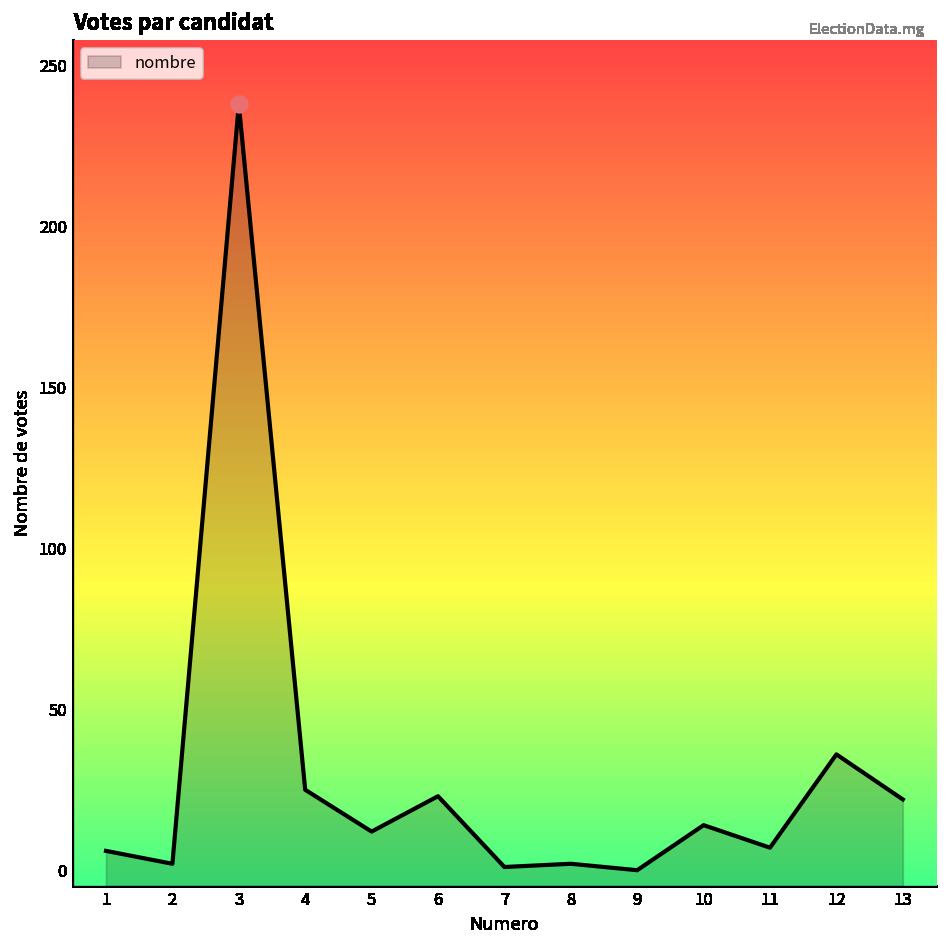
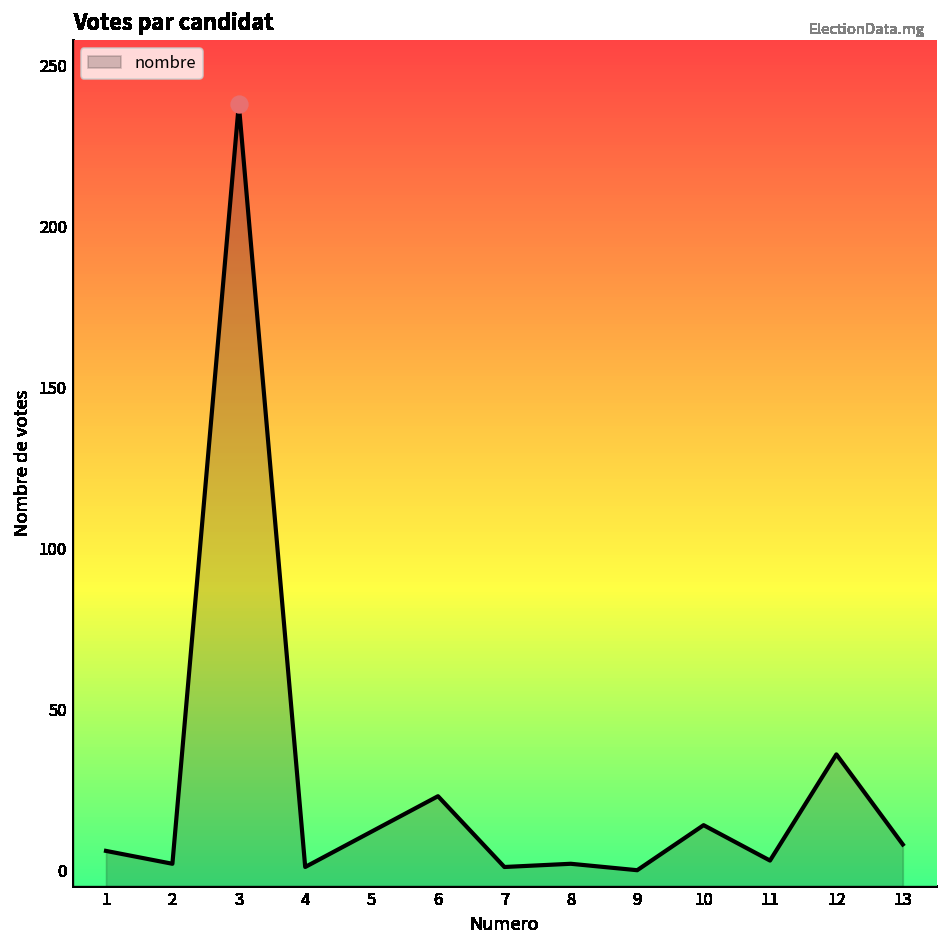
  {
    "nombre": {
      "1": 6,
      "2": 2,
-     "4": 25,
+     "4": 1,
      "5": 12,
      "6": 23,
      "7": 1,
      "8": 2,
      "9": 0,
      "10": 14,
-     "11": 7,
+     "11": 3,
      "12": 36,
-     "13": 22
+     "13": 8
    }
  }
